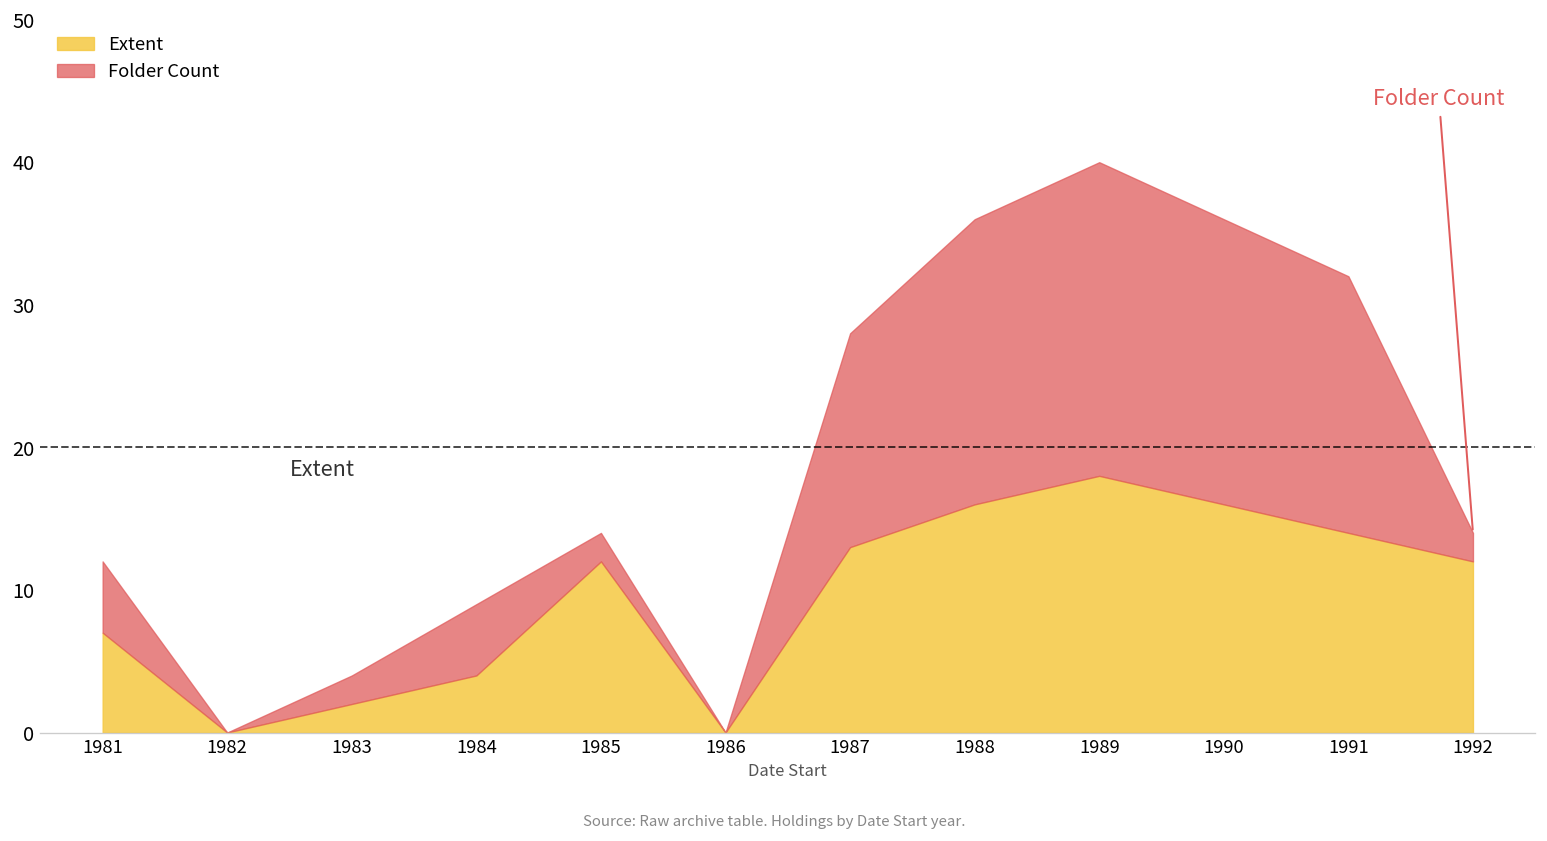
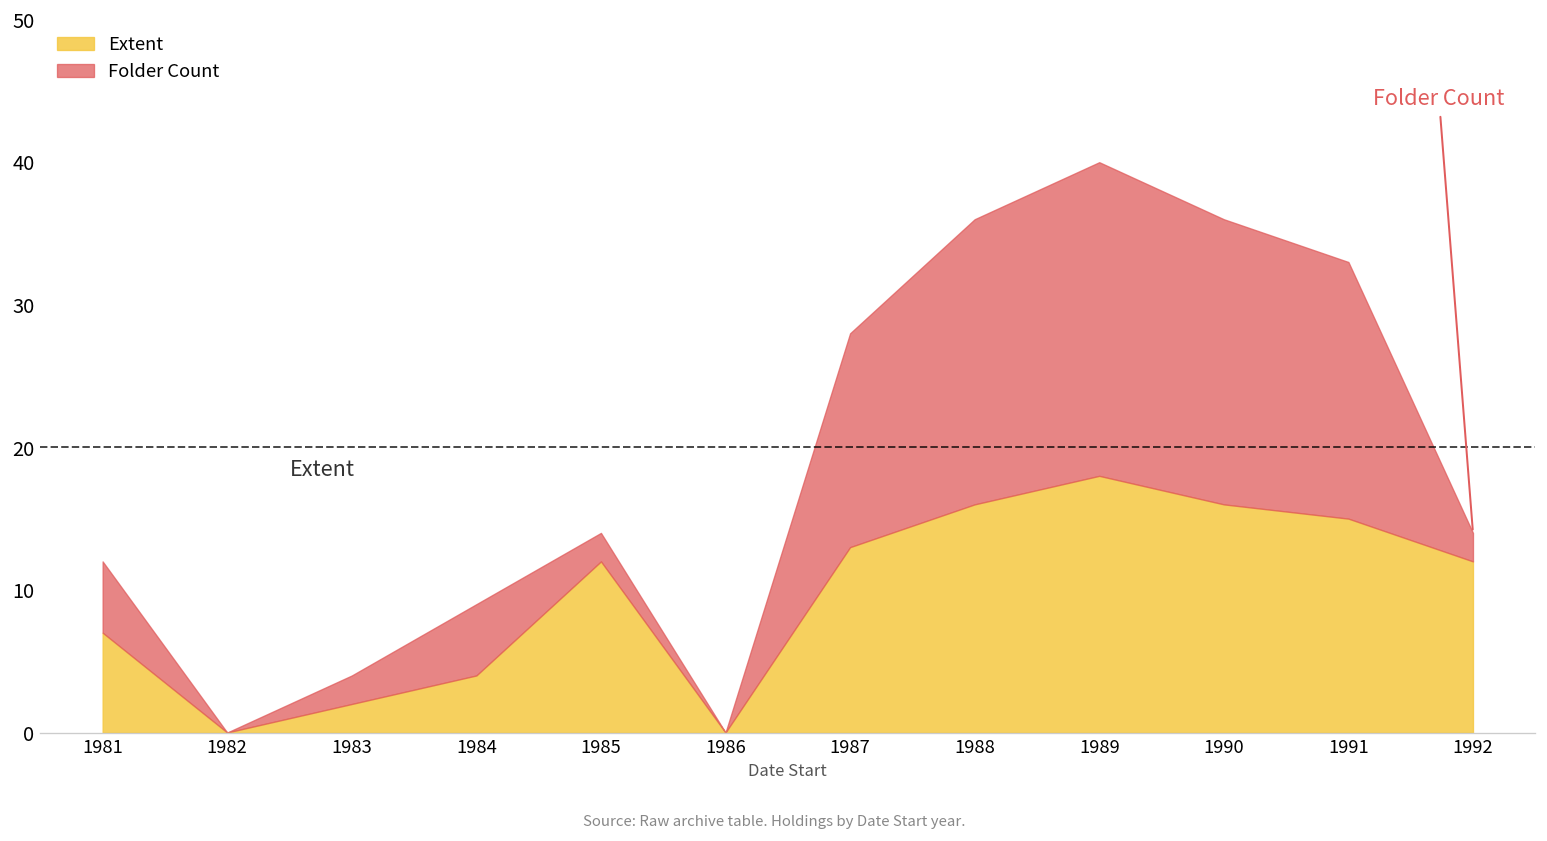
  {
    "Extent": {
      "1981": 7,
      "1983": 2,
      "1984": 4,
      "1985": 12,
      "1987": 13,
      "1988": 16,
      "1989": 18,
      "1990": 16,
-     "1991": 14,
+     "1991": 15,
      "1992": 12
    },
    "Folder Count": {
      "1981": 5,
      "1983": 2,
      "1984": 5,
      "1985": 2,
      "1987": 15,
      "1988": 20,
      "1989": 22,
      "1990": 20,
      "1991": 18,
      "1992": 2
    }
  }
